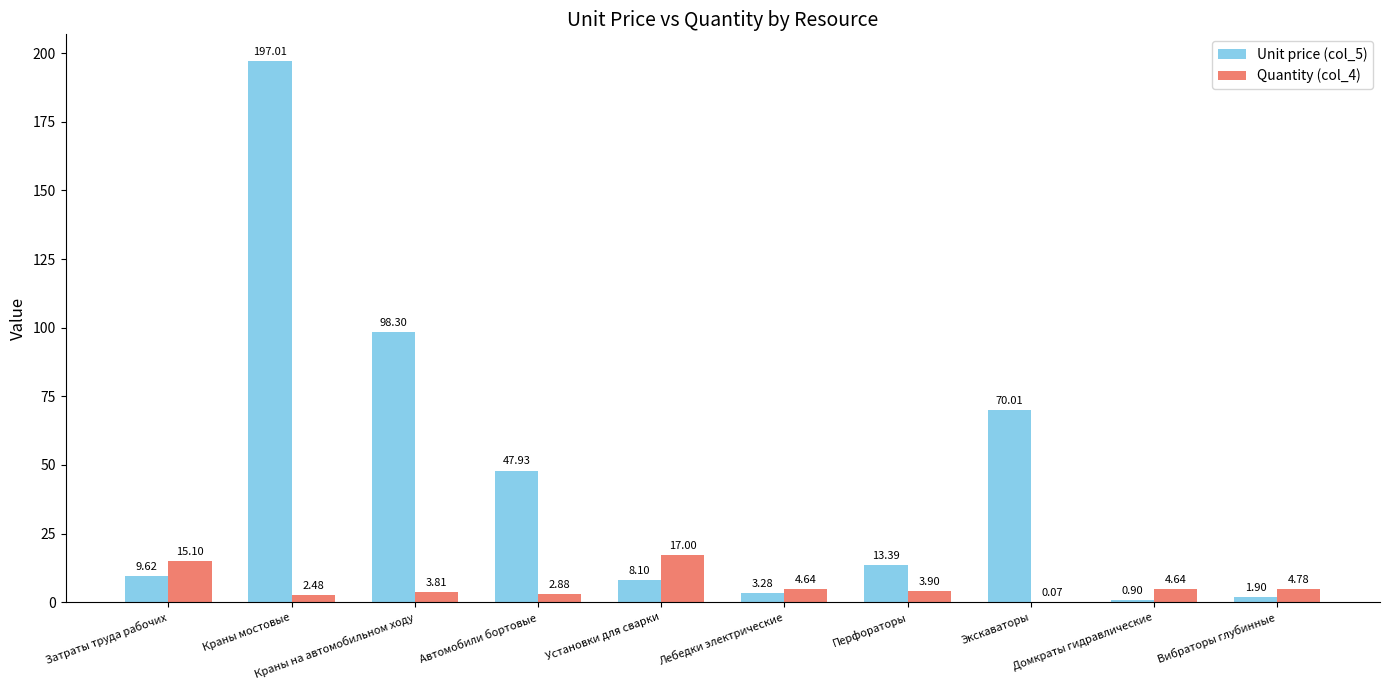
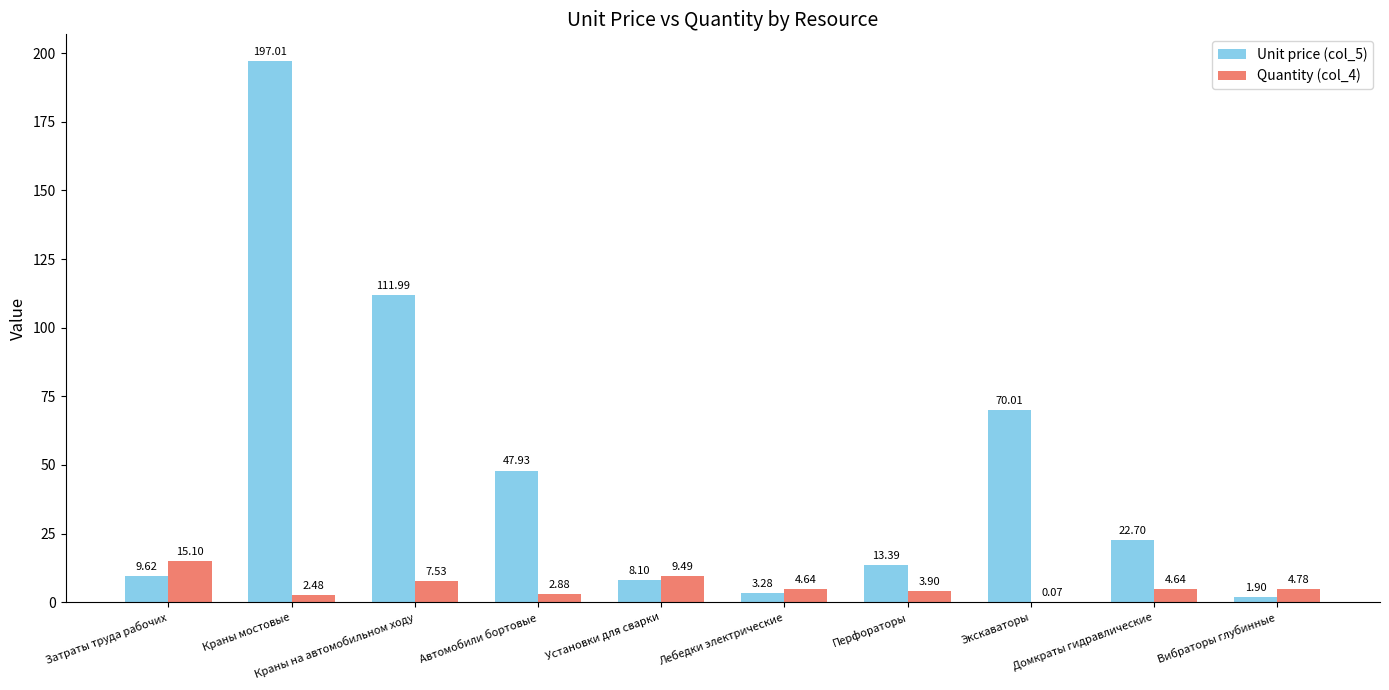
  {
    "Unit price (col_5)": {
      "Затраты труда рабочих": 9.62,
      "Краны мостовые": 197.01,
-     "Краны на автомобильном ходу": 98.30,
+     "Краны на автомобильном ходу": 111.99,
      "Автомобили бортовые": 47.93,
      "Установки для сварки": 8.10,
      "Лебедки электрические": 3.28,
      "Перфораторы": 13.39,
      "Экскаваторы": 70.01,
-     "Домкраты гидравлические": 0.90,
+     "Домкраты гидравлические": 22.70,
      "Вибраторы глубинные": 1.90
    },
    "Quantity (col_4)": {
      "Затраты труда рабочих": 15.10,
      "Краны мостовые": 2.48,
-     "Краны на автомобильном ходу": 3.81,
+     "Краны на автомобильном ходу": 7.53,
      "Автомобили бортовые": 2.88,
-     "Установки для сварки": 17.00,
+     "Установки для сварки": 9.49,
      "Лебедки электрические": 4.64,
      "Перфораторы": 3.90,
      "Экскаваторы": 0.07,
      "Домкраты гидравлические": 4.64,
      "Вибраторы глубинные": 4.78
    }
  }
